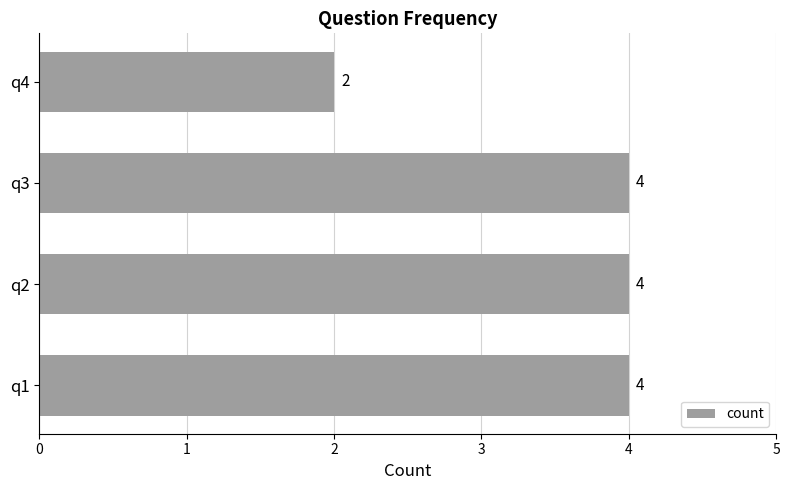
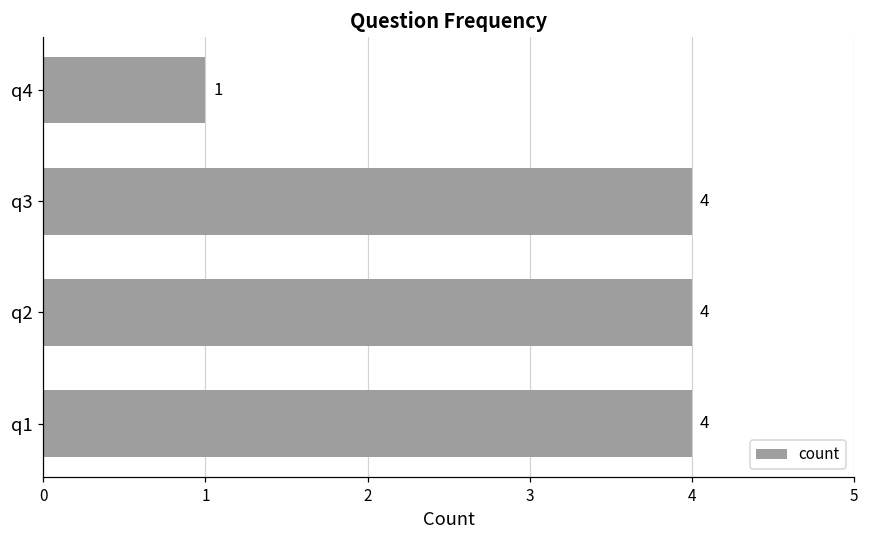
  {
-   "q4": 2,
+   "q4": 1,
    "q3": 4,
    "q2": 4,
    "q1": 4
  }
